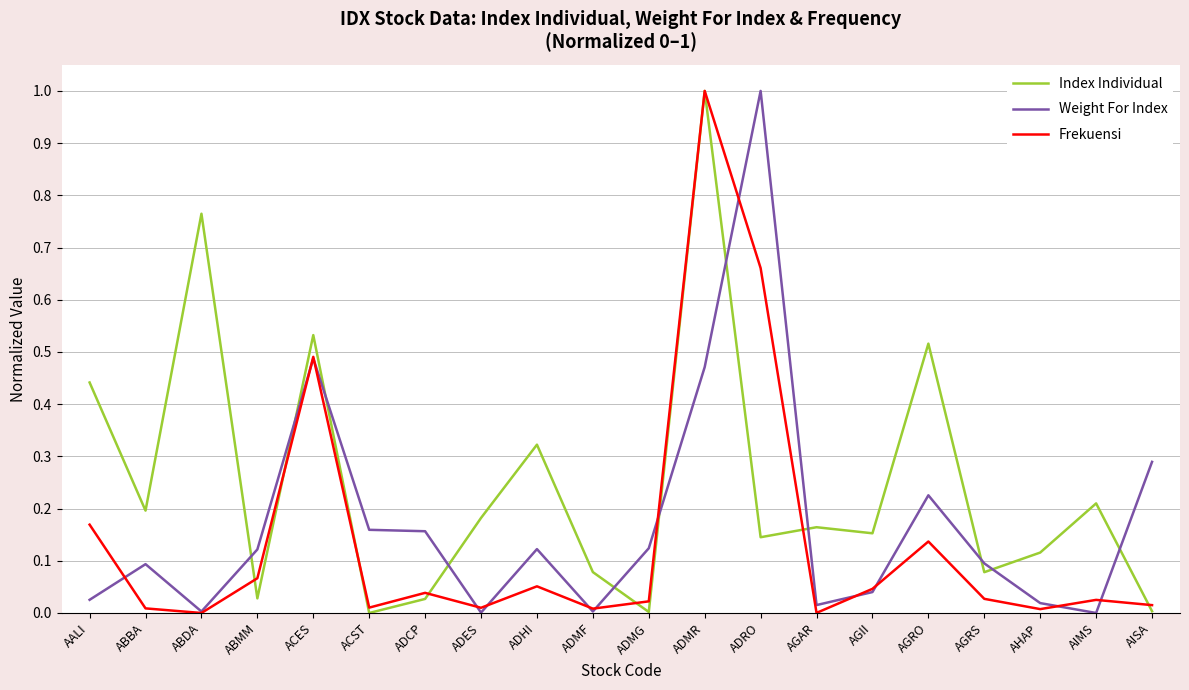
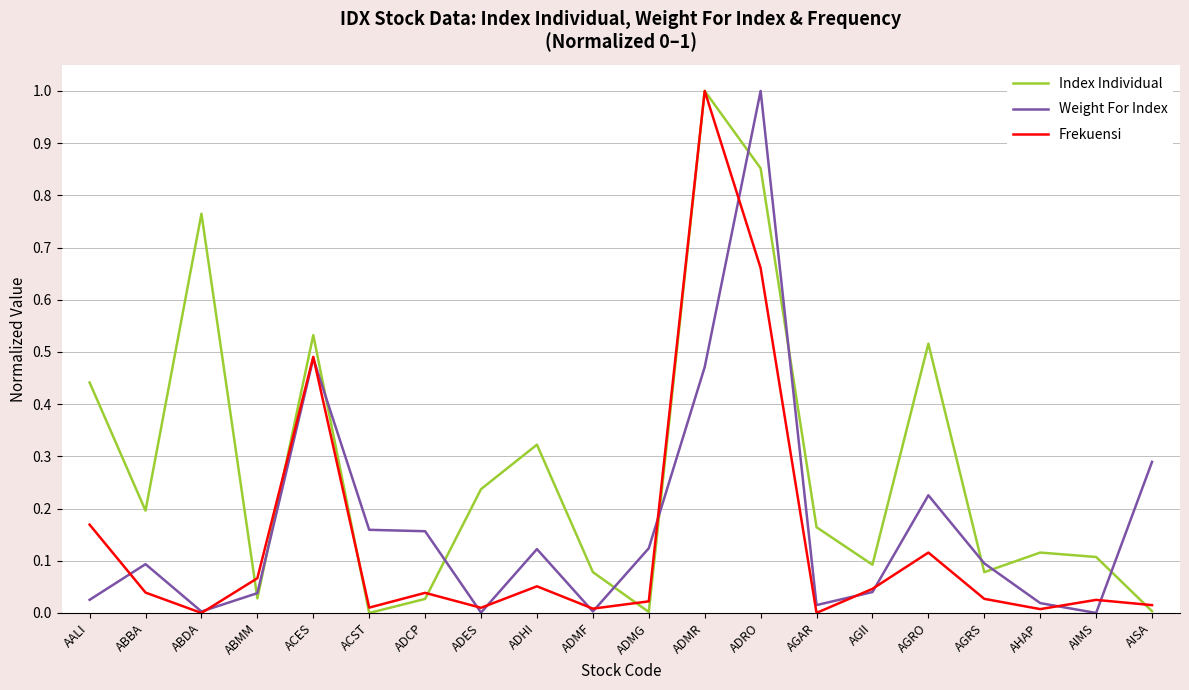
  {
    "Index Individual": {
      "AALI": 0.44,
      "ABBA": 0.20,
      "ABDA": 0.76,
      "ABMM": 0.03,
      "ACES": 0.53,
      "ACST": 0.00,
      "ADCP": 0.03,
-     "ADES": 0.18,
+     "ADES": 0.24,
      "ADHI": 0.32,
      "ADMF": 0.08,
      "ADMG": 0.00,
-     "ADRO": 0.15,
+     "ADRO": 0.85,
      "AGAR": 0.16,
-     "AGII": 0.15,
+     "AGII": 0.09,
      "AGRO": 0.52,
      "AGRS": 0.08,
      "AHAP": 0.12,
-     "AIMS": 0.21,
+     "AIMS": 0.11,
      "AISA": 0.00
    },
    "Weight For Index": {
      "AALI": 0.03,
      "ABBA": 0.09,
-     "ABMM": 0.12,
+     "ABMM": 0.04,
      "ACST": 0.16,
      "ADCP": 0.16,
      "ADES": 0.00,
      "ADHI": 0.12,
      "ADMF": 0.00,
      "ADMG": 0.12,
      "ADMR": 0.47,
      "ADRO": 1.00,
      "AGAR": 0.02,
      "AGII": 0.04,
      "AGRO": 0.23,
      "AGRS": 0.10,
      "AHAP": 0.02,
      "AIMS": 0.00,
      "AISA": 0.29
    },
    "Frekuensi": {
      "AALI": 0.17,
-     "ABBA": 0.01,
+     "ABBA": 0.04,
      "ABMM": 0.07,
      "ACST": 0.01,
      "ADCP": 0.04,
      "ADES": 0.01,
      "ADHI": 0.05,
      "ADMF": 0.01,
      "ADMG": 0.02,
      "ADRO": 0.66,
      "AGAR": 0.00,
      "AGII": 0.05,
-     "AGRO": 0.14,
+     "AGRO": 0.12,
      "AGRS": 0.03,
      "AHAP": 0.01,
      "AIMS": 0.03,
      "AISA": 0.02
    }
  }
